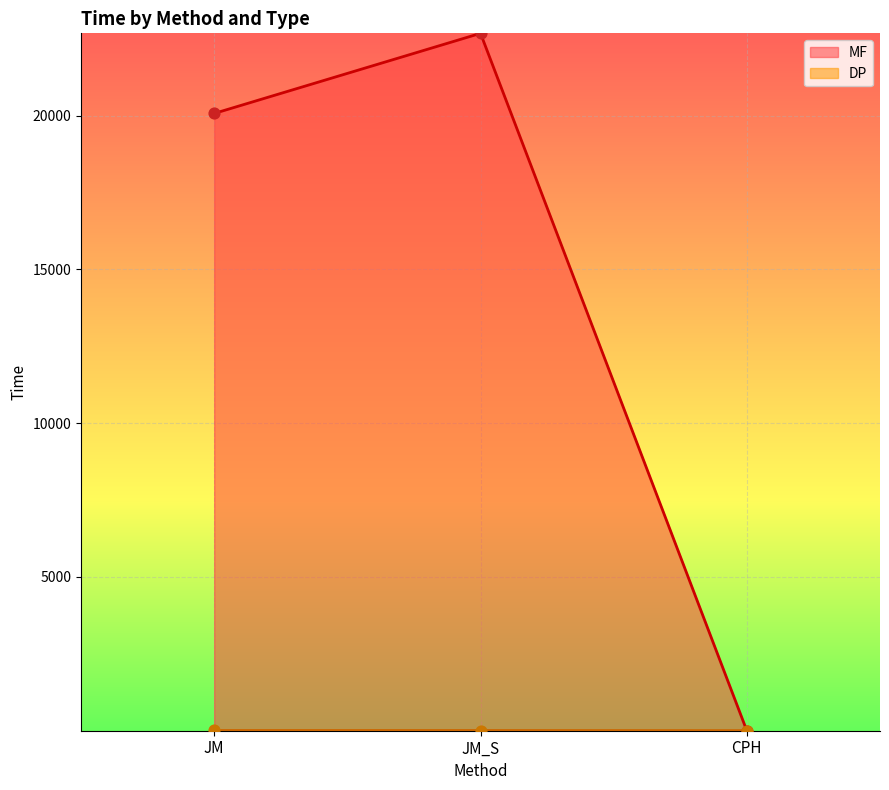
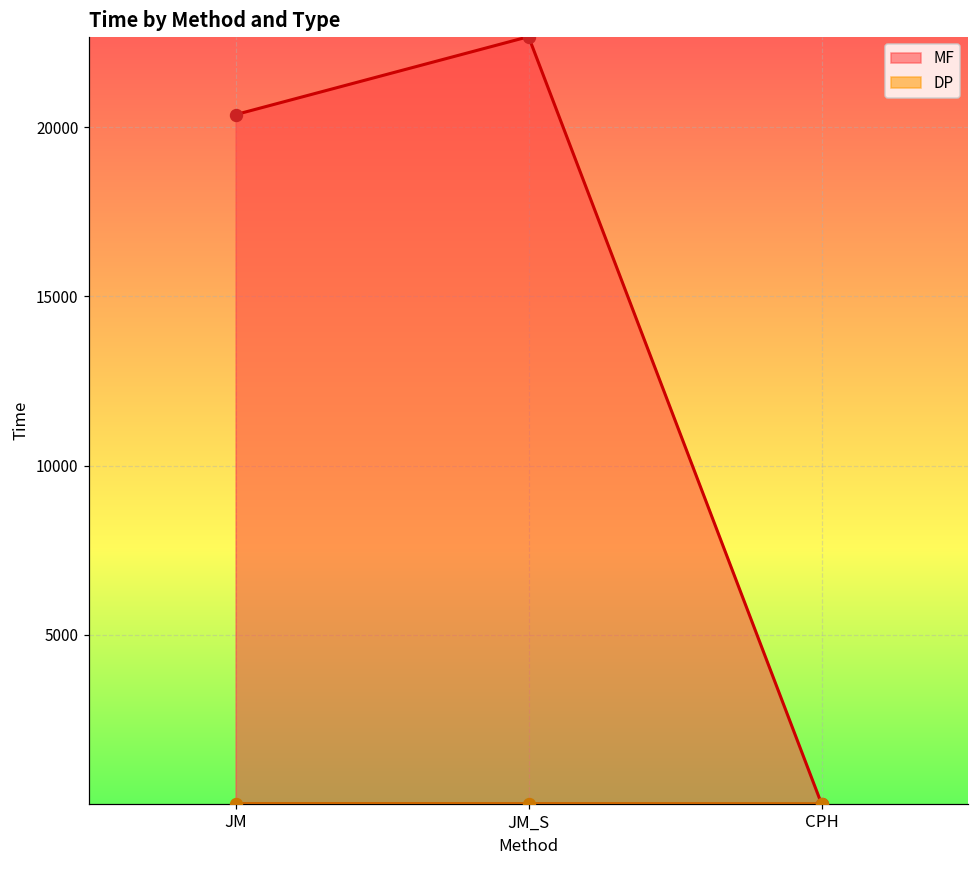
  {
    "MF": {
-     "JM": 20100,
+     "JM": 20400,
      "JM_S": 22700
    },
    "DP": {
      "JM": 0,
      "JM_S": 0
    }
  }
